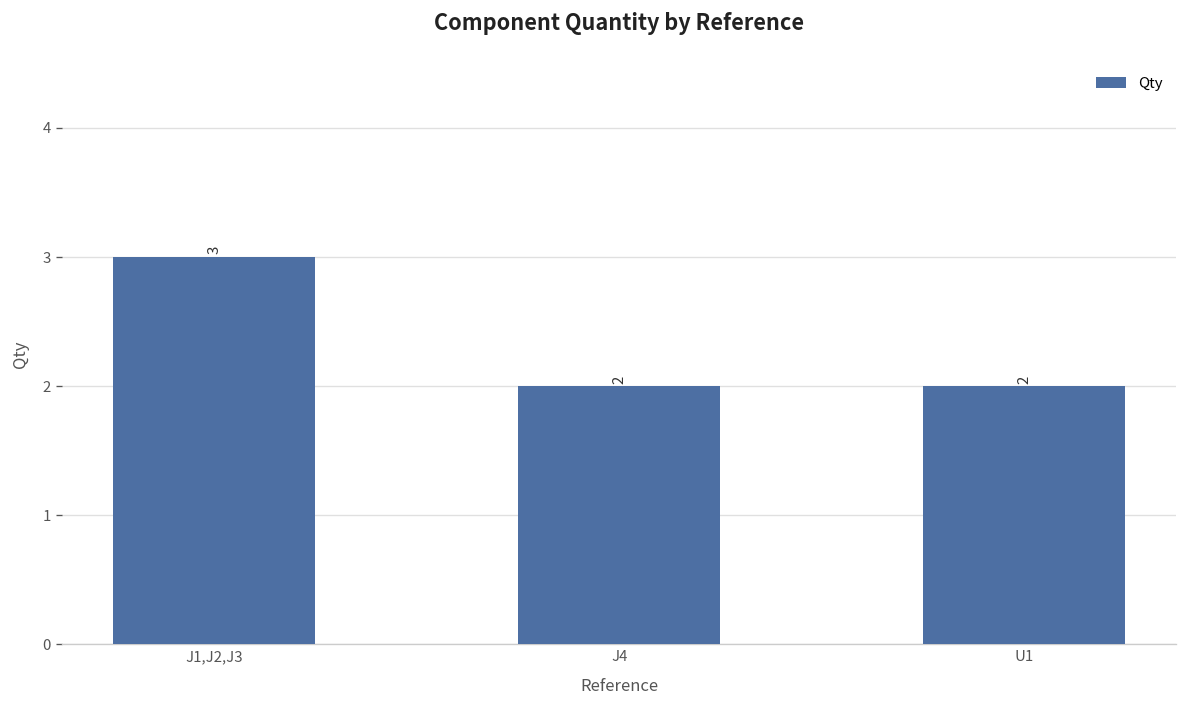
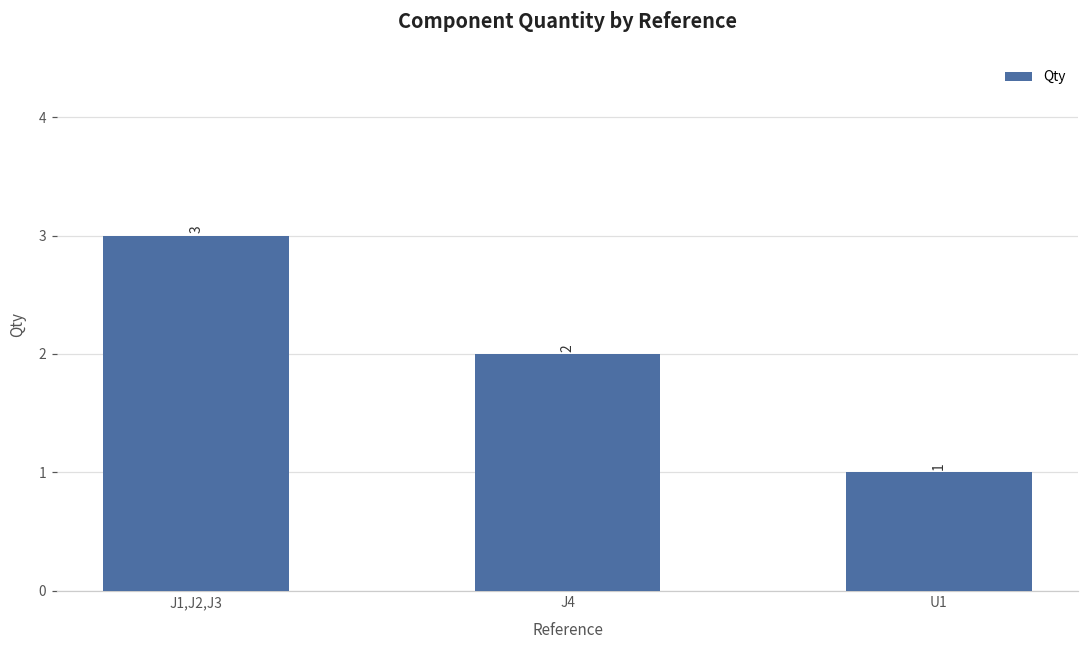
  {
    "J1,J2,J3": 3,
    "J4": 2,
-   "U1": 2
+   "U1": 1
  }
